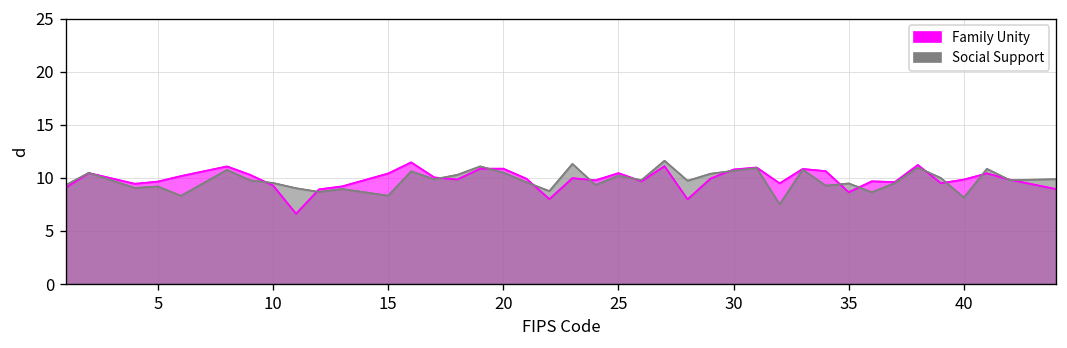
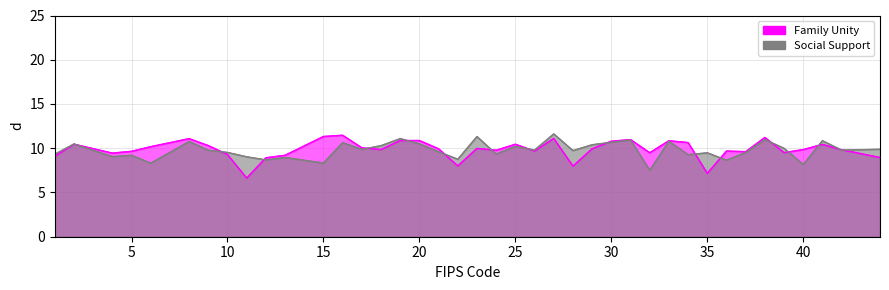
  {
    "Family Unity": {
      "5": 10,
-     "15": 10,
+     "15": 11,
      "20": 11,
-     "35": 9,
+     "35": 7,
      "40": 10
    },
    "Social Support": {
      "5": 9,
      "15": 8,
      "20": 10,
      "35": 9,
      "40": 8
    }
  }
